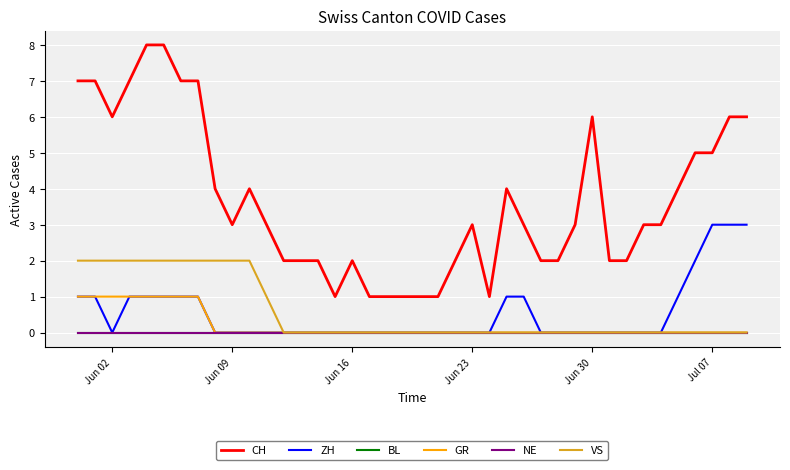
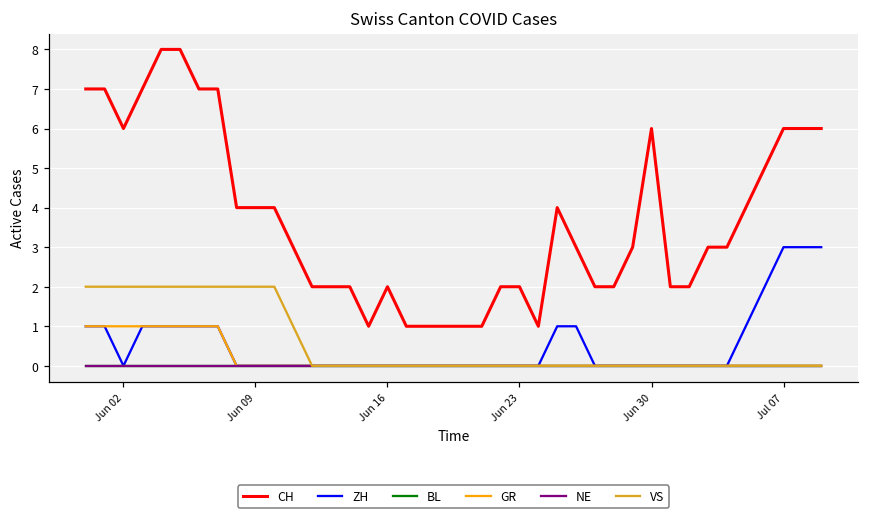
  {
    "CH": {
      "Jun 02": 6,
-     "Jun 09": 3,
+     "Jun 09": 4,
      "Jun 16": 2,
-     "Jun 23": 3,
+     "Jun 23": 2,
      "Jun 30": 6,
-     "Jul 07": 5
+     "Jul 07": 6
    },
    "ZH": {
      "Jul 07": 3
    }
  }
